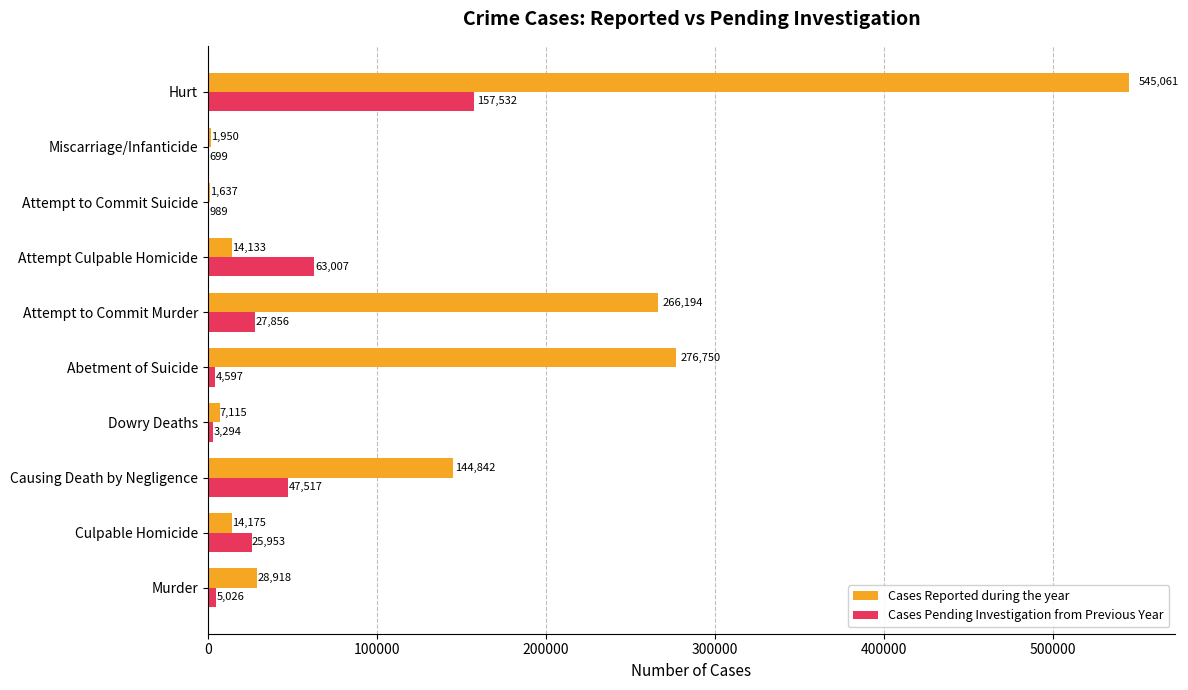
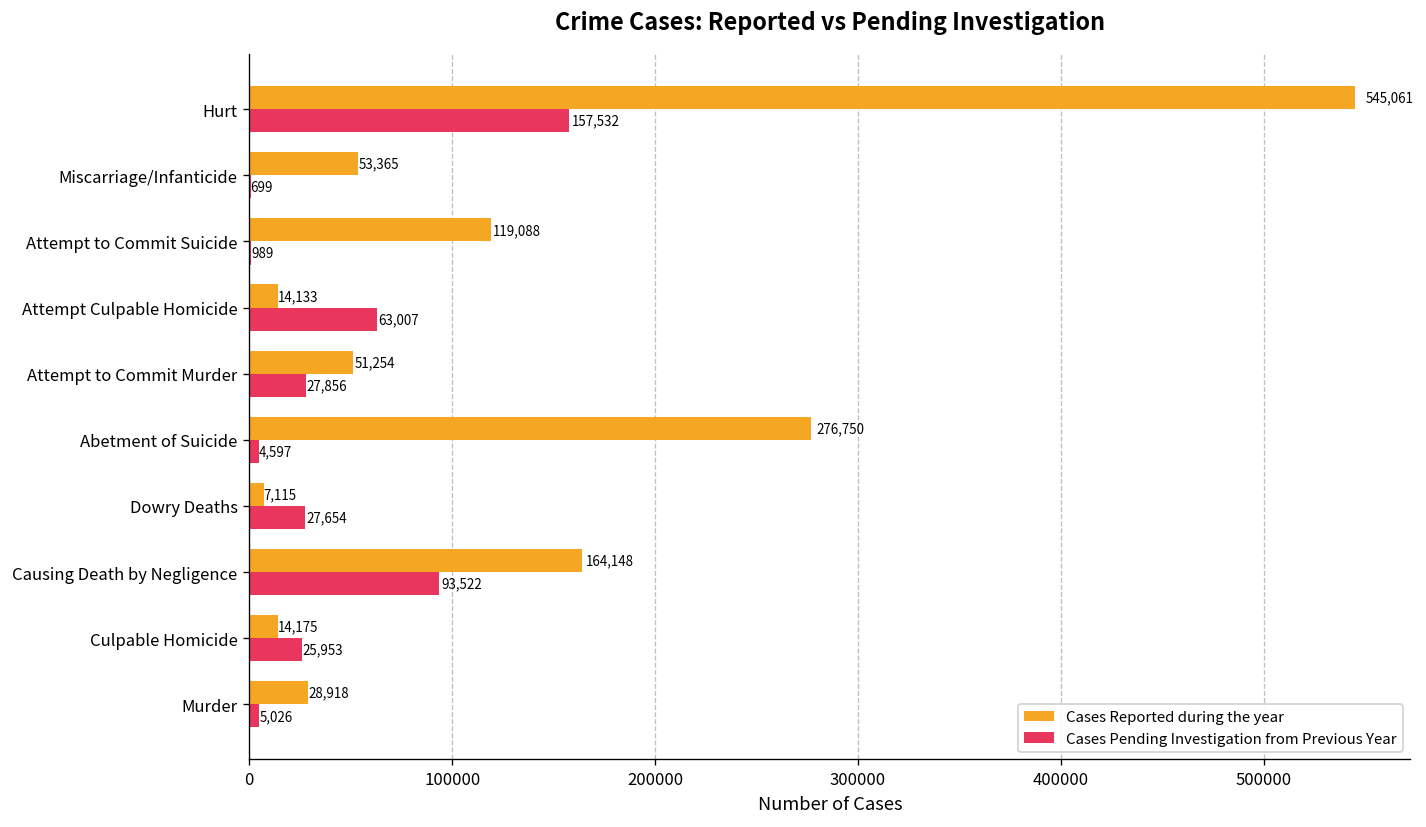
  {
    "Cases Reported during the year": {
      "Hurt": "545,061",
-     "Miscarriage/Infanticide": "1,950",
-     "Attempt to Commit Suicide": "1,637",
+     "Miscarriage/Infanticide": "53,365",
+     "Attempt to Commit Suicide": "119,088",
      "Attempt Culpable Homicide": "14,133",
-     "Attempt to Commit Murder": "266,194",
+     "Attempt to Commit Murder": "51,254",
      "Abetment of Suicide": "276,750",
      "Dowry Deaths": "7,115",
-     "Causing Death by Negligence": "144,842",
+     "Causing Death by Negligence": "164,148",
      "Culpable Homicide": "14,175",
      "Murder": "28,918"
    },
    "Cases Pending Investigation from Previous Year": {
      "Hurt": "157,532",
      "Miscarriage/Infanticide": "699",
      "Attempt to Commit Suicide": "989",
      "Attempt Culpable Homicide": "63,007",
      "Attempt to Commit Murder": "27,856",
      "Abetment of Suicide": "4,597",
-     "Dowry Deaths": "3,294",
-     "Causing Death by Negligence": "47,517",
+     "Dowry Deaths": "27,654",
+     "Causing Death by Negligence": "93,522",
      "Culpable Homicide": "25,953",
      "Murder": "5,026"
    }
  }
